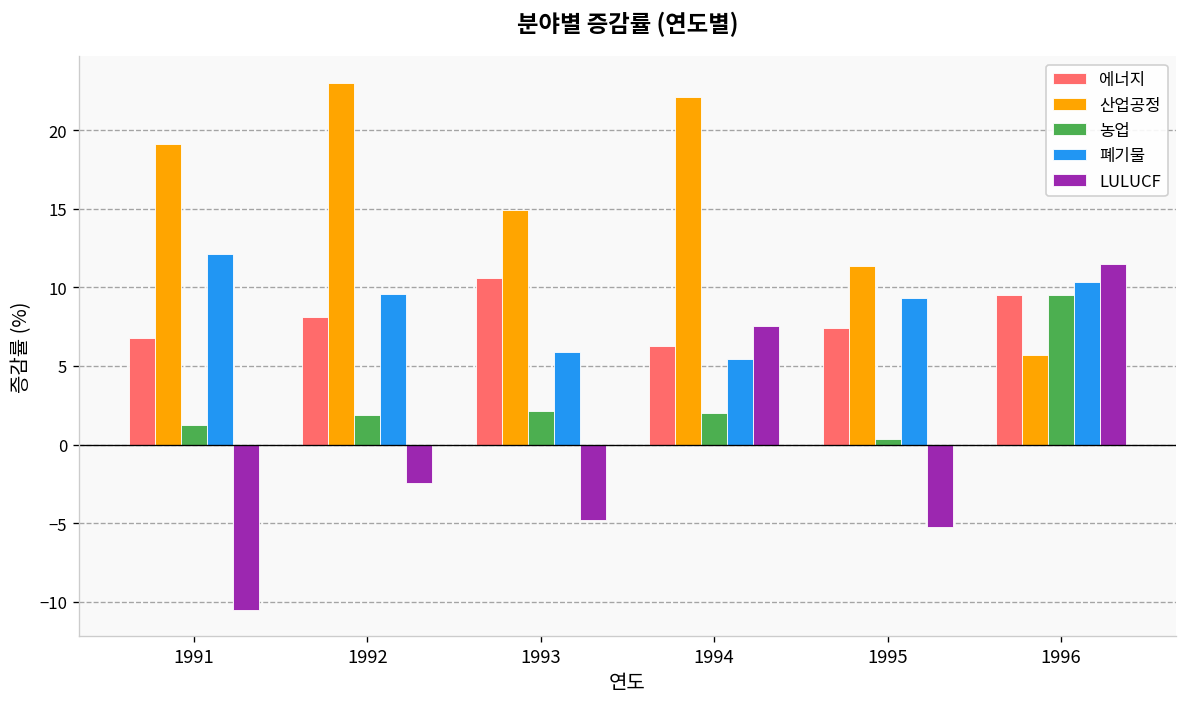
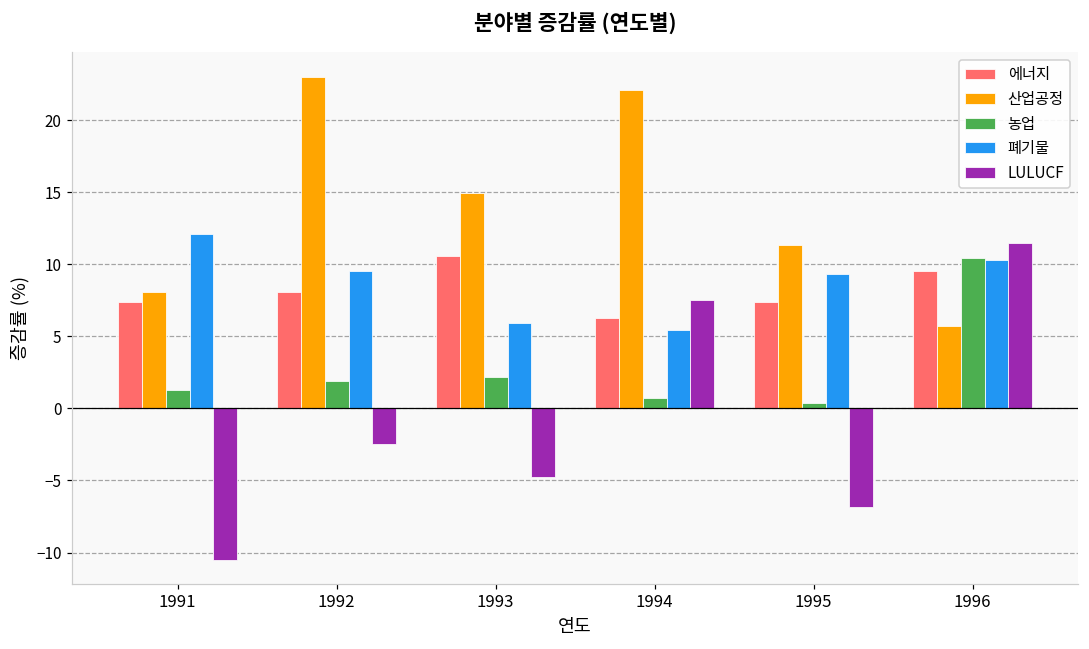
  {
    "에너지": {
-     "1991": 6.8,
+     "1991": 7.4,
      "1992": 8.1,
      "1993": 10.6,
      "1994": 6.3,
      "1995": 7.4,
      "1996": 9.5
    },
    "산업공정": {
-     "1991": 19.1,
+     "1991": 8.0,
      "1992": 23.0,
      "1993": 14.9,
      "1994": 22.1,
      "1995": 11.4,
      "1996": 5.7
    },
    "농업": {
      "1991": 1.3,
      "1992": 1.9,
      "1993": 2.2,
-     "1994": 2.0,
+     "1994": 0.7,
      "1995": 0.4,
-     "1996": 9.5
+     "1996": 10.4
    },
    "폐기물": {
      "1991": 12.1,
      "1992": 9.5,
      "1993": 5.9,
      "1994": 5.4,
      "1995": 9.3,
      "1996": 10.3
    },
    "LULUCF": {
      "1991": -10.5,
      "1992": -2.4,
      "1993": -4.8,
      "1994": 7.5,
-     "1995": -5.2,
+     "1995": -6.8,
      "1996": 11.5
    }
  }
